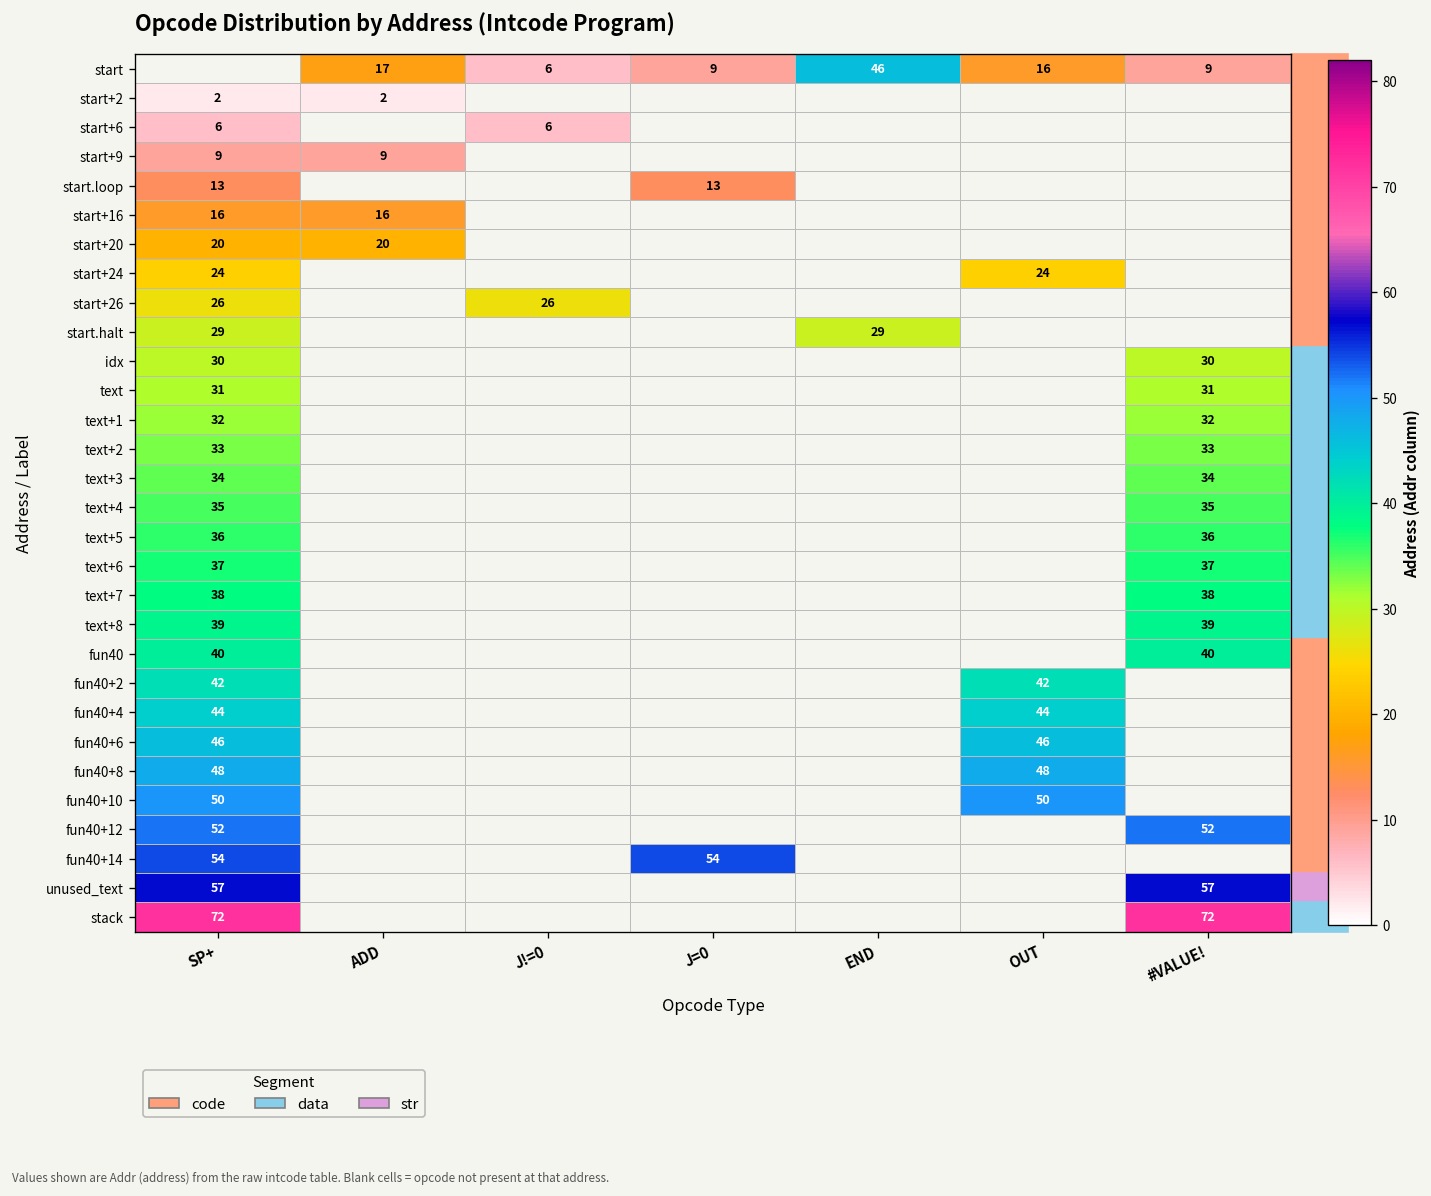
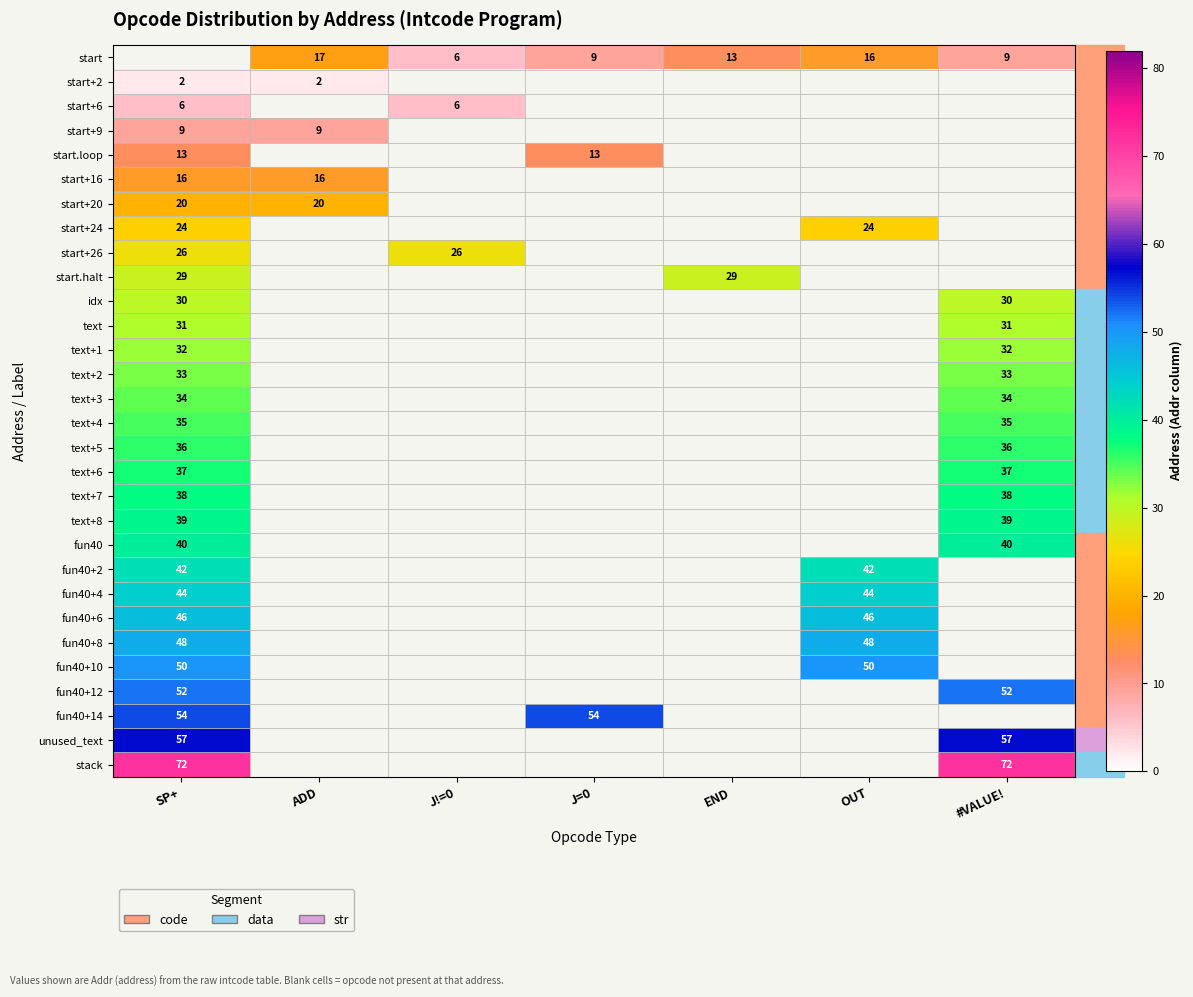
  {
    "start": {
      "ADD": 17,
      "J!=0": 6,
      "J=0": 9,
-     "END": 46,
+     "END": 13,
      "OUT": 16,
      "#VALUE!": 9
    },
    "start+2": {
      "SP+": 2,
      "ADD": 2
    },
    "start+6": {
      "SP+": 6,
      "J!=0": 6
    },
    "start+9": {
      "SP+": 9,
      "ADD": 9
    },
    "start.loop": {
      "SP+": 13,
      "J=0": 13
    },
    "start+16": {
      "SP+": 16,
      "ADD": 16
    },
    "start+20": {
      "SP+": 20,
      "ADD": 20
    },
    "start+24": {
      "SP+": 24,
      "OUT": 24
    },
    "start+26": {
      "SP+": 26,
      "J!=0": 26
    },
    "start.halt": {
      "SP+": 29,
      "END": 29
    },
    "idx": {
      "SP+": 30,
      "#VALUE!": 30
    },
    "text": {
      "SP+": 31,
      "#VALUE!": 31
    },
    "text+1": {
      "SP+": 32,
      "#VALUE!": 32
    },
    "text+2": {
      "SP+": 33,
      "#VALUE!": 33
    },
    "text+3": {
      "SP+": 34,
      "#VALUE!": 34
    },
    "text+4": {
      "SP+": 35,
      "#VALUE!": 35
    },
    "text+5": {
      "SP+": 36,
      "#VALUE!": 36
    },
    "text+6": {
      "SP+": 37,
      "#VALUE!": 37
    },
    "text+7": {
      "SP+": 38,
      "#VALUE!": 38
    },
    "text+8": {
      "SP+": 39,
      "#VALUE!": 39
    },
    "fun40": {
      "SP+": 40,
      "#VALUE!": 40
    },
    "fun40+2": {
      "SP+": 42,
      "OUT": 42
    },
    "fun40+4": {
      "SP+": 44,
      "OUT": 44
    },
    "fun40+6": {
      "SP+": 46,
      "OUT": 46
    },
    "fun40+8": {
      "SP+": 48,
      "OUT": 48
    },
    "fun40+10": {
      "SP+": 50,
      "OUT": 50
    },
    "fun40+12": {
      "SP+": 52,
      "#VALUE!": 52
    },
    "fun40+14": {
      "SP+": 54,
      "J=0": 54
    },
    "unused_text": {
      "SP+": 57,
      "#VALUE!": 57
    },
    "stack": {
      "SP+": 72,
      "#VALUE!": 72
    }
  }
